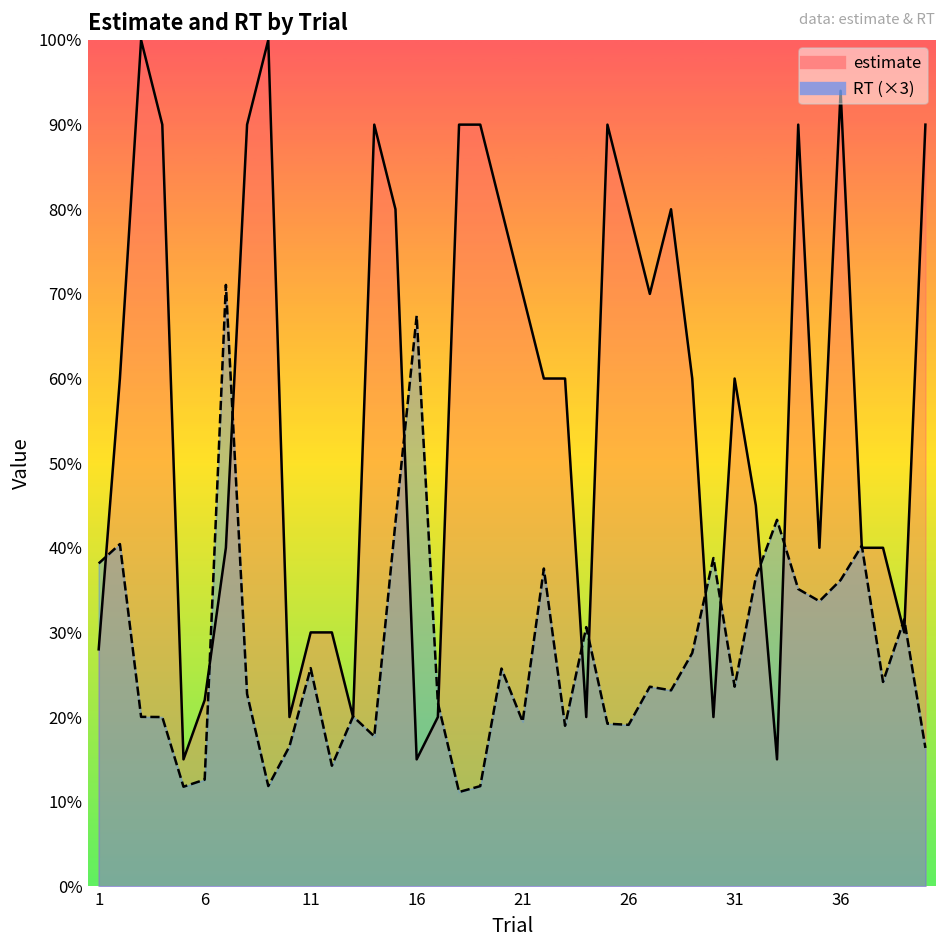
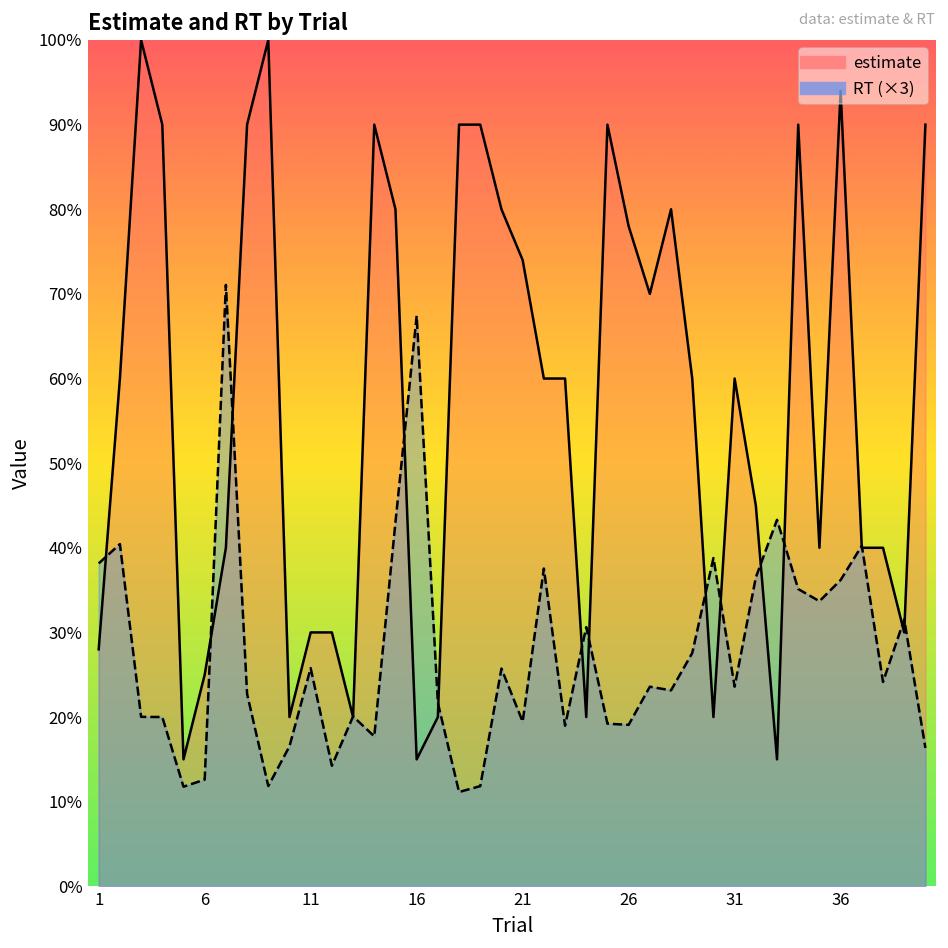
  {
    "estimate": {
      "1": "28%",
-     "6": "22%",
+     "6": "25%",
      "11": "30%",
      "16": "15%",
-     "21": "70%",
-     "26": "80%",
+     "21": "74%",
+     "26": "78%",
      "31": "60%"
    },
    "RT (×3)": {
      "1": "38%",
      "6": "13%",
      "11": "26%",
      "16": "67%",
      "21": "19%",
      "26": "19%",
      "31": "24%",
      "36": "36%"
    }
  }
